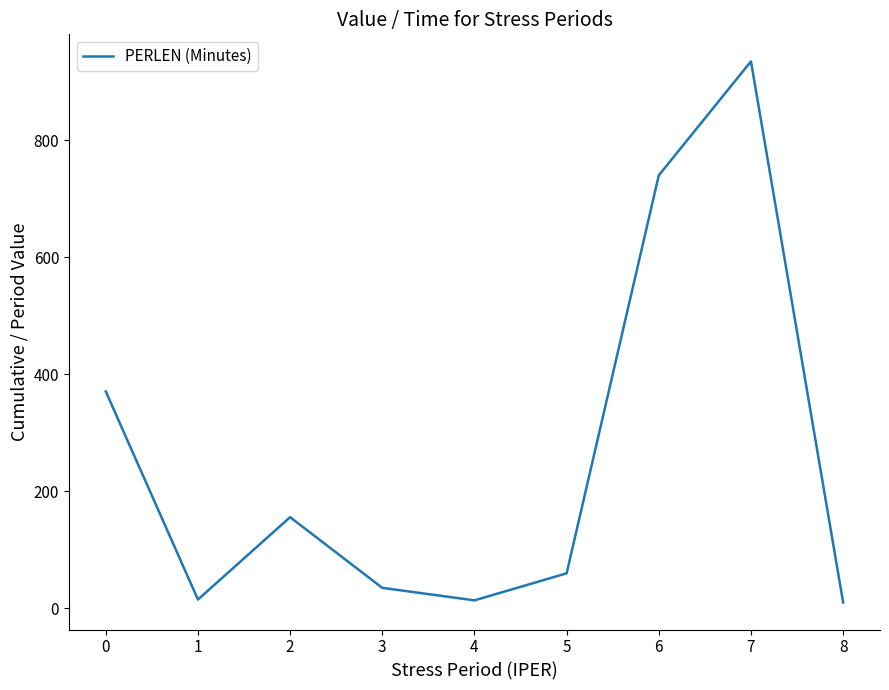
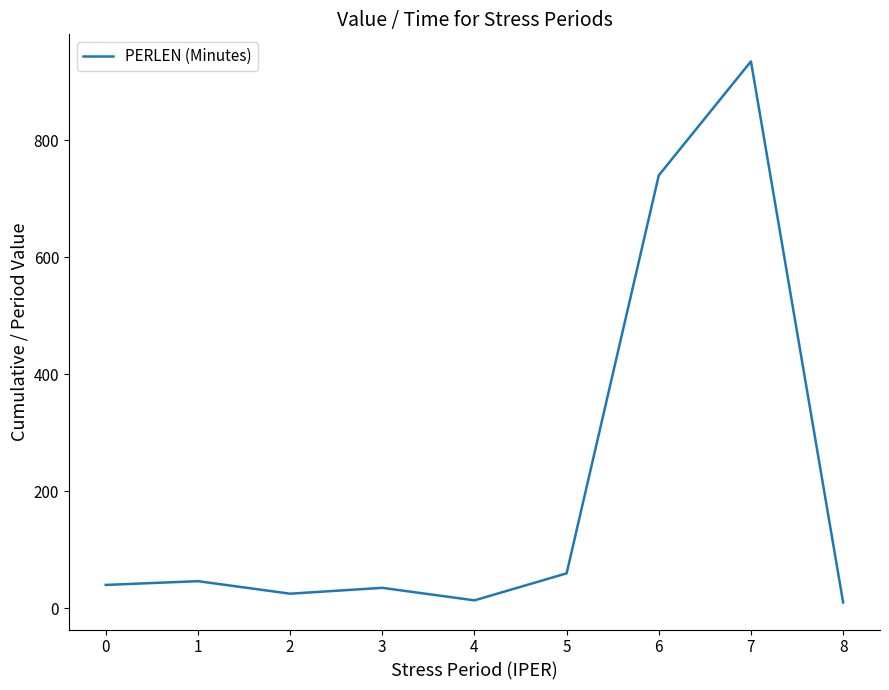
  {
-   "0": 370,
-   "1": 20,
-   "2": 160,
+   "0": 40,
+   "1": 50,
+   "2": 30,
    "3": 40,
    "4": 10,
    "5": 60,
    "6": 740,
    "7": 940,
    "8": 10
  }
